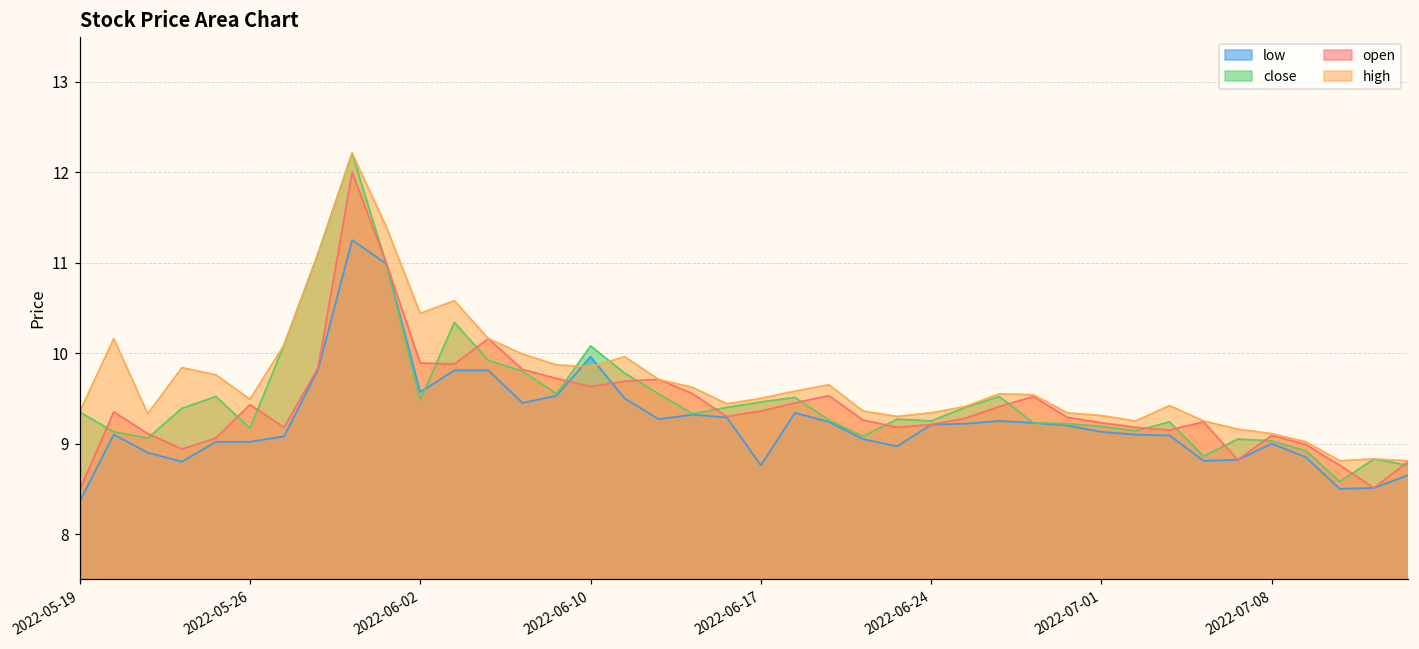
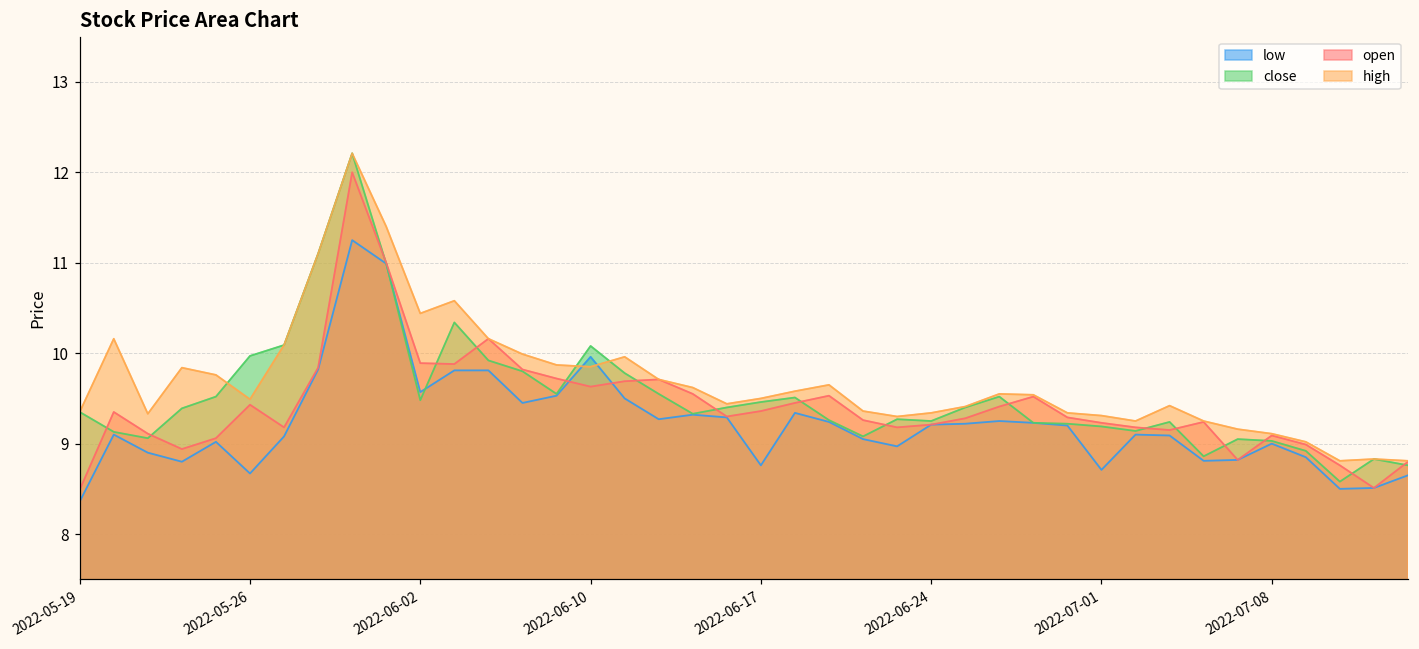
  {
    "low": {
      "2022-05-19": 8.4,
-     "2022-05-26": 9.0,
+     "2022-05-26": 8.7,
      "2022-06-02": 9.6,
      "2022-06-10": 10.0,
      "2022-06-17": 8.8,
-     "2022-07-01": 9.1
+     "2022-07-01": 8.7
    },
    "close": {
-     "2022-05-26": 9.2,
+     "2022-05-26": 10.0,
      "2022-06-02": 9.5,
      "2022-06-10": 10.1,
      "2022-06-17": 9.5,
      "2022-06-24": 9.3,
      "2022-07-01": 9.2
    }
  }
